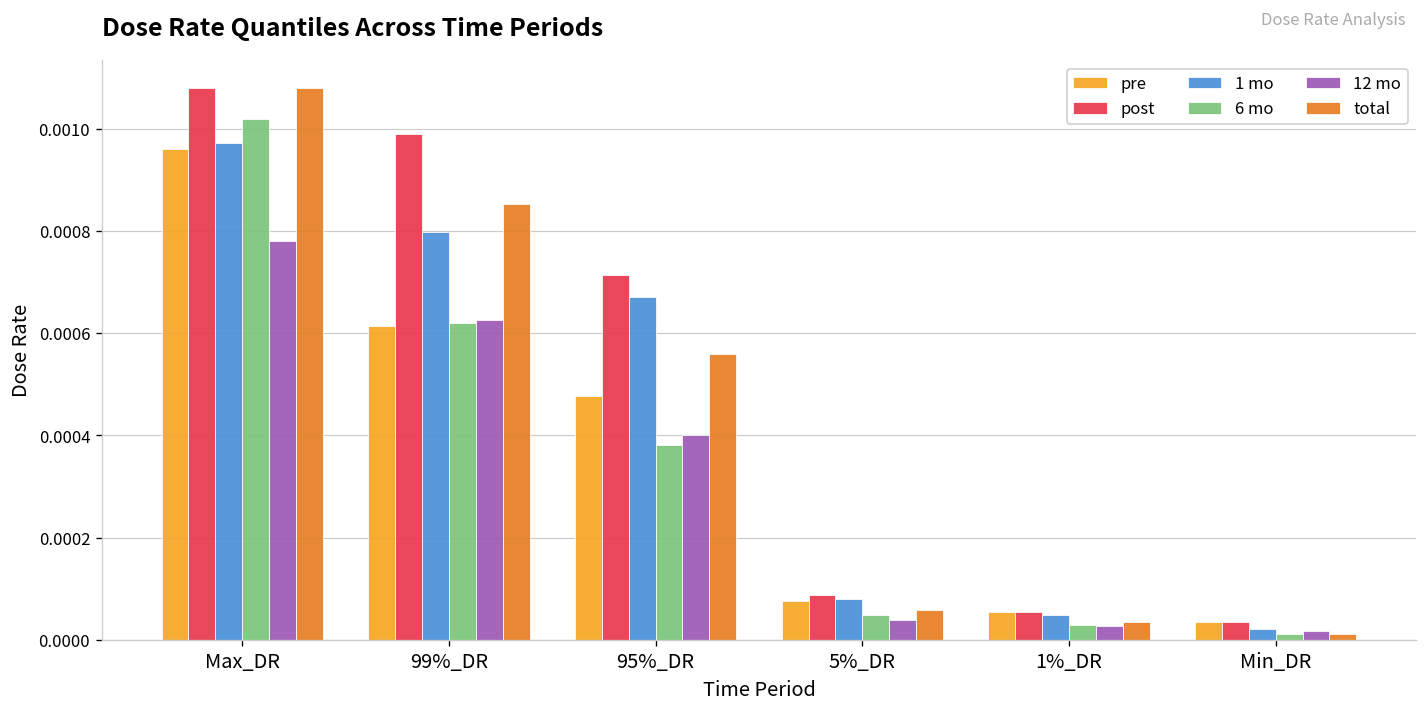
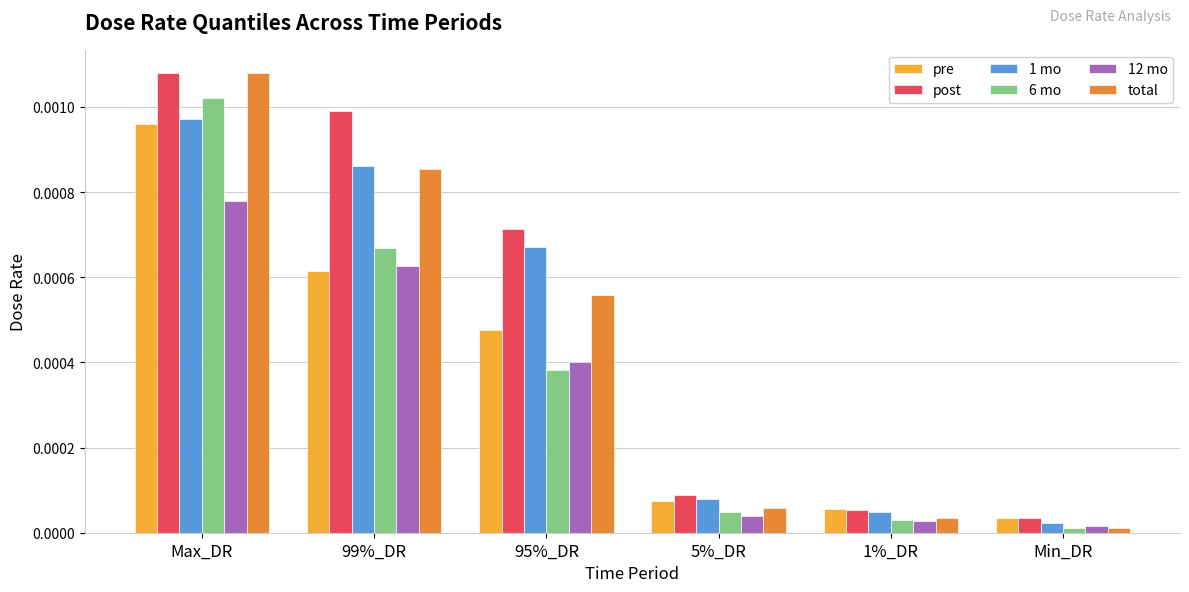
  {
    "post": {
      "Max_DR": 0.00108,
      "99%_DR": 0.00099,
      "95%_DR": 0.00071,
      "5%_DR": 0.00009,
      "1%_DR": 0.00005,
      "Min_DR": 0.00003
    },
    "1 mo": {
      "Max_DR": 0.00097,
-     "99%_DR": 0.00080,
+     "99%_DR": 0.00086,
      "95%_DR": 0.00067,
      "5%_DR": 0.00008,
      "1%_DR": 0.00005,
      "Min_DR": 0.00002
    },
    "6 mo": {
      "Max_DR": 0.00102,
-     "99%_DR": 0.00062,
+     "99%_DR": 0.00067,
      "95%_DR": 0.00038,
      "5%_DR": 0.00005,
      "1%_DR": 0.00003,
      "Min_DR": 0.00001
    },
    "12 mo": {
      "Max_DR": 0.00078,
      "99%_DR": 0.00063,
      "95%_DR": 0.00040,
      "5%_DR": 0.00004,
      "1%_DR": 0.00003,
      "Min_DR": 0.00002
    }
  }
